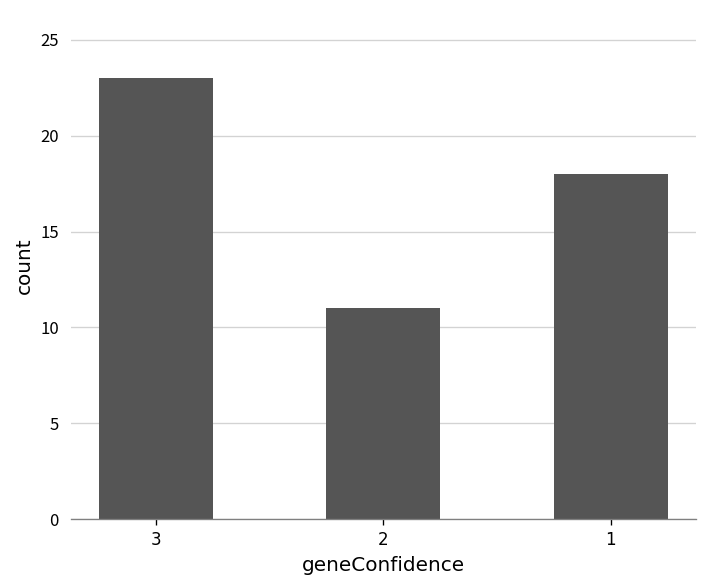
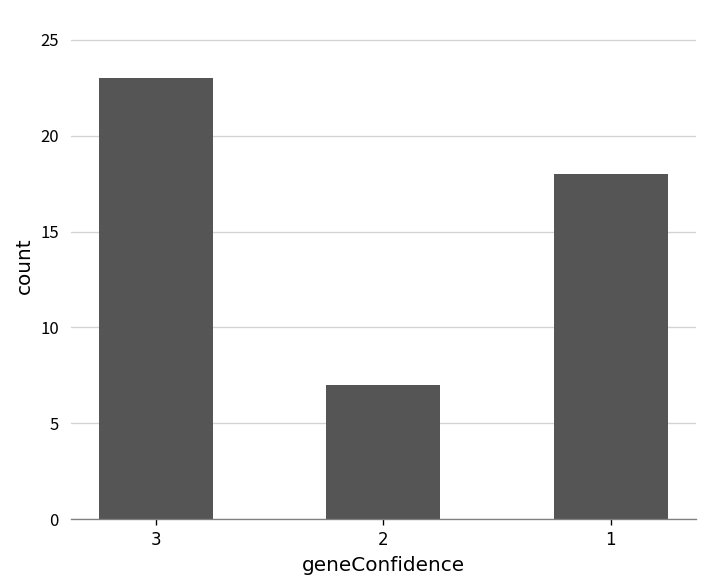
  {
    "3": 23,
-   "2": 11,
+   "2": 7,
    "1": 18
  }
